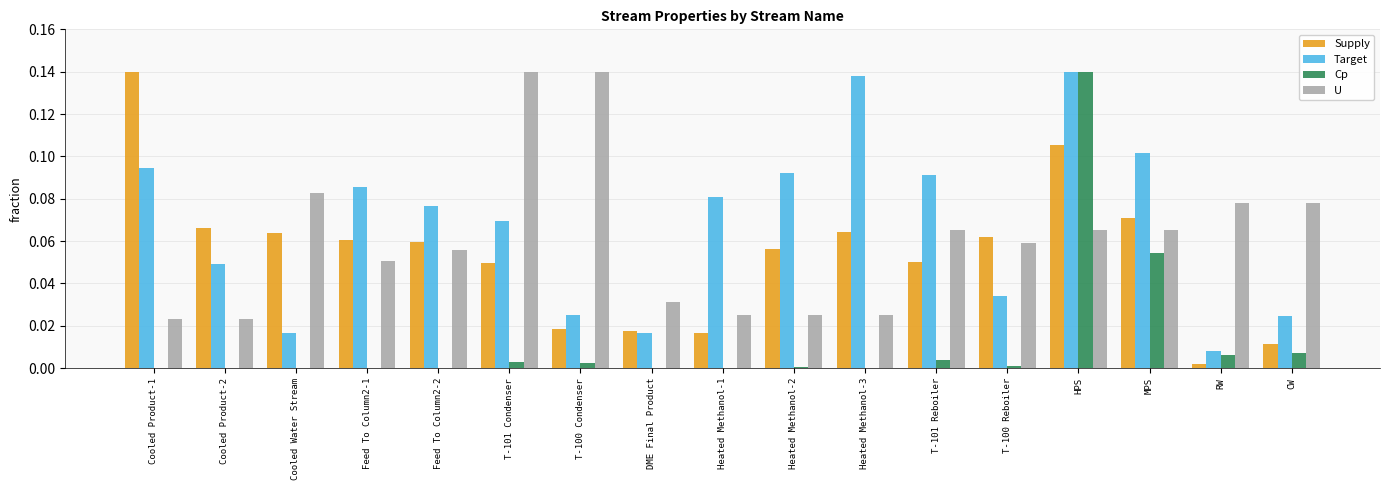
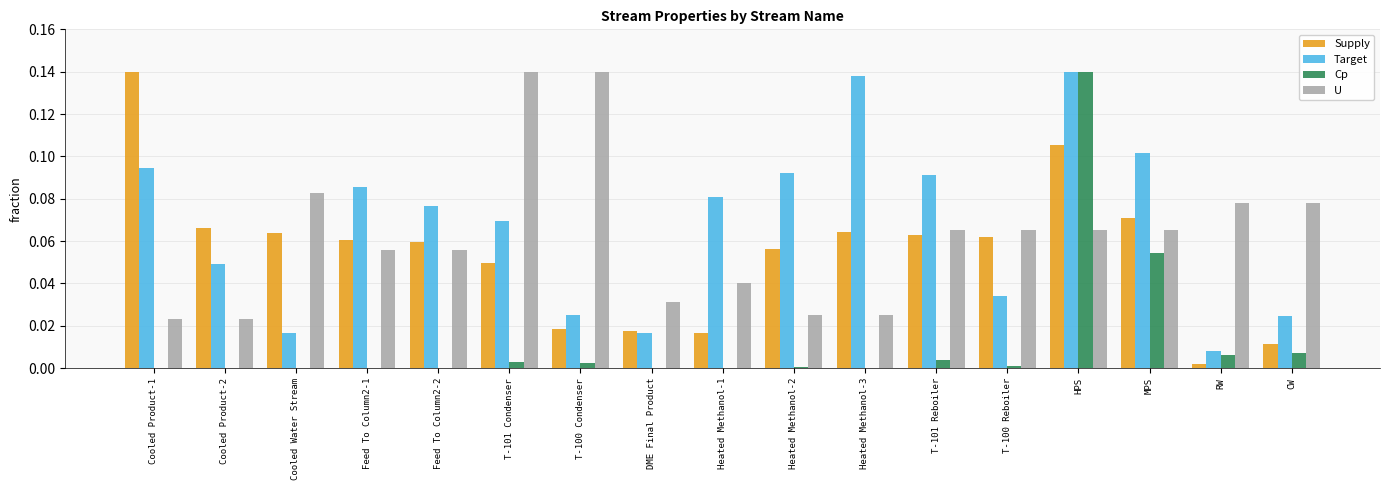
  {
    "Supply": {
      "Cooled Product-1": 0.140,
      "Cooled Product-2": 0.066,
      "Cooled Water Stream": 0.064,
      "Feed To Column2-1": 0.060,
      "Feed To Column2-2": 0.060,
      "T-101 Condenser": 0.050,
      "T-100 Condenser": 0.019,
      "DME Final Product": 0.018,
      "Heated Methanol-1": 0.017,
      "Heated Methanol-2": 0.056,
      "Heated Methanol-3": 0.064,
-     "T-101 Reboiler": 0.050,
+     "T-101 Reboiler": 0.063,
      "T-100 Reboiler": 0.062,
      "HPS": 0.105,
      "MPS": 0.071,
      "RW": 0.002,
      "CW": 0.012
    },
    "Target": {
      "Cooled Product-1": 0.094,
      "Cooled Product-2": 0.049,
      "Cooled Water Stream": 0.017,
      "Feed To Column2-1": 0.085,
      "Feed To Column2-2": 0.077,
      "T-101 Condenser": 0.069,
      "T-100 Condenser": 0.025,
      "DME Final Product": 0.017,
      "Heated Methanol-1": 0.081,
      "Heated Methanol-2": 0.092,
      "Heated Methanol-3": 0.138,
      "T-101 Reboiler": 0.091,
      "T-100 Reboiler": 0.034,
      "HPS": 0.140,
      "MPS": 0.101,
      "RW": 0.008,
      "CW": 0.025
    },
    "Cp": {
      "T-101 Condenser": 0.003,
      "T-100 Condenser": 0.003,
      "T-101 Reboiler": 0.004,
      "HPS": 0.140,
      "MPS": 0.054,
      "RW": 0.006,
      "CW": 0.007
    },
    "U": {
      "Cooled Product-1": 0.023,
      "Cooled Product-2": 0.023,
      "Cooled Water Stream": 0.083,
-     "Feed To Column2-1": 0.051,
+     "Feed To Column2-1": 0.056,
      "Feed To Column2-2": 0.056,
      "T-101 Condenser": 0.140,
      "T-100 Condenser": 0.140,
      "DME Final Product": 0.031,
-     "Heated Methanol-1": 0.025,
+     "Heated Methanol-1": 0.040,
      "Heated Methanol-2": 0.025,
      "Heated Methanol-3": 0.025,
      "T-101 Reboiler": 0.065,
-     "T-100 Reboiler": 0.059,
+     "T-100 Reboiler": 0.065,
      "HPS": 0.065,
      "MPS": 0.065,
      "RW": 0.078,
      "CW": 0.078
    }
  }
